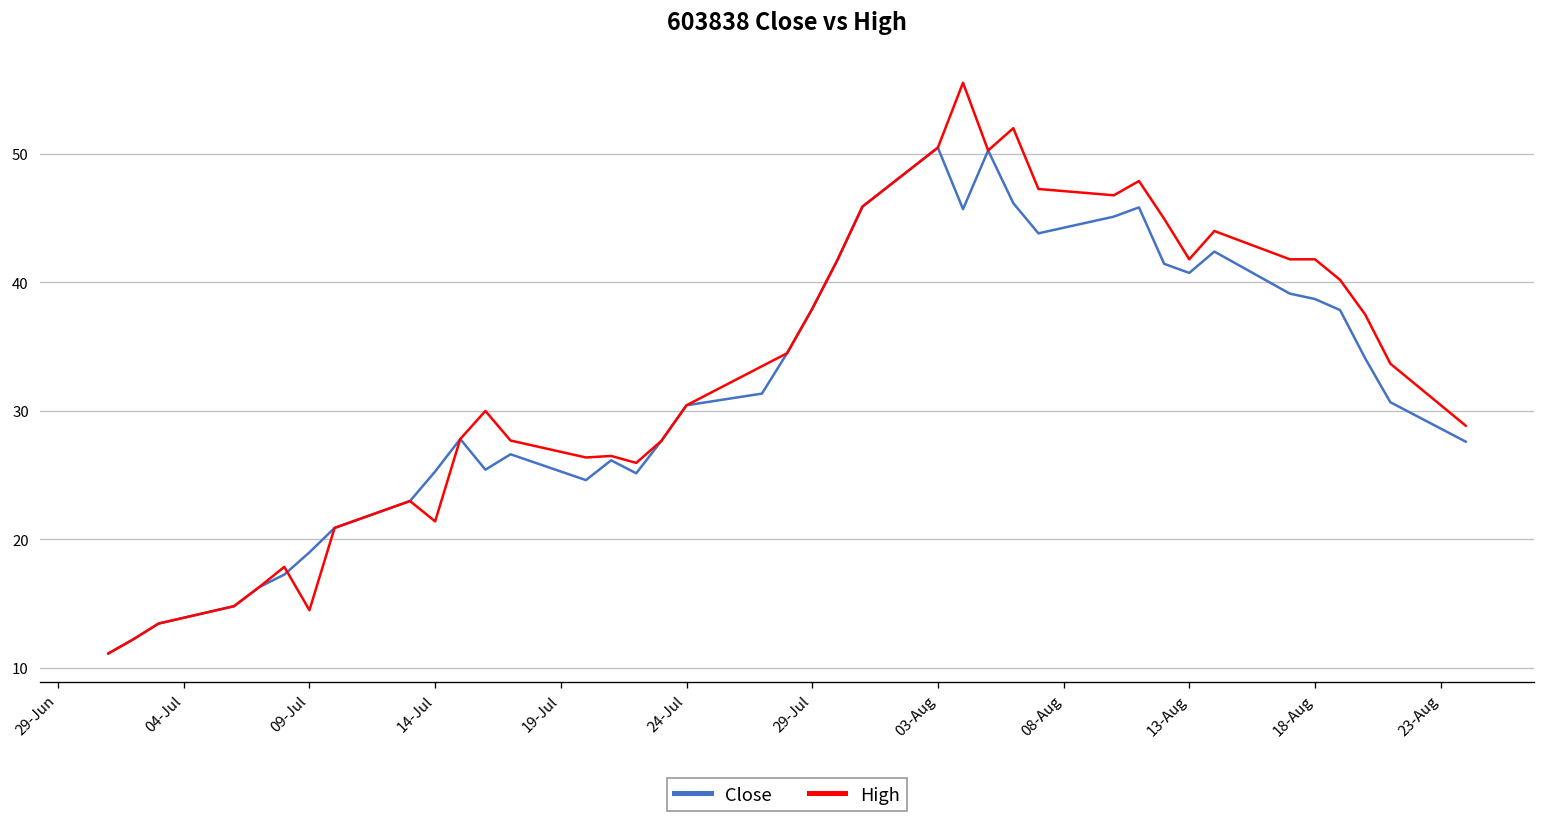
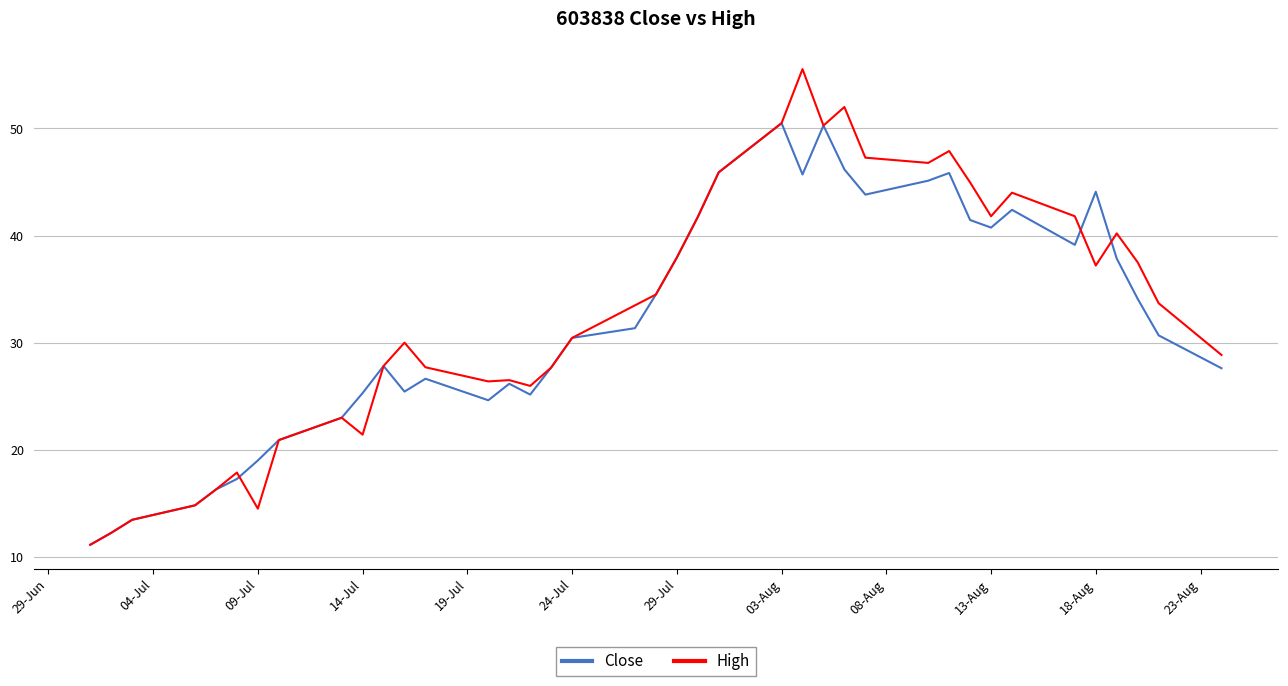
  {
    "Close": {
      "09-Jul": 19.0,
      "14-Jul": 25.3,
      "13-Aug": 40.7,
-     "18-Aug": 38.7
+     "18-Aug": 44.1
    },
    "High": {
      "09-Jul": 14.5,
      "14-Jul": 21.4,
      "13-Aug": 41.8,
-     "18-Aug": 41.8
+     "18-Aug": 37.2
    }
  }
